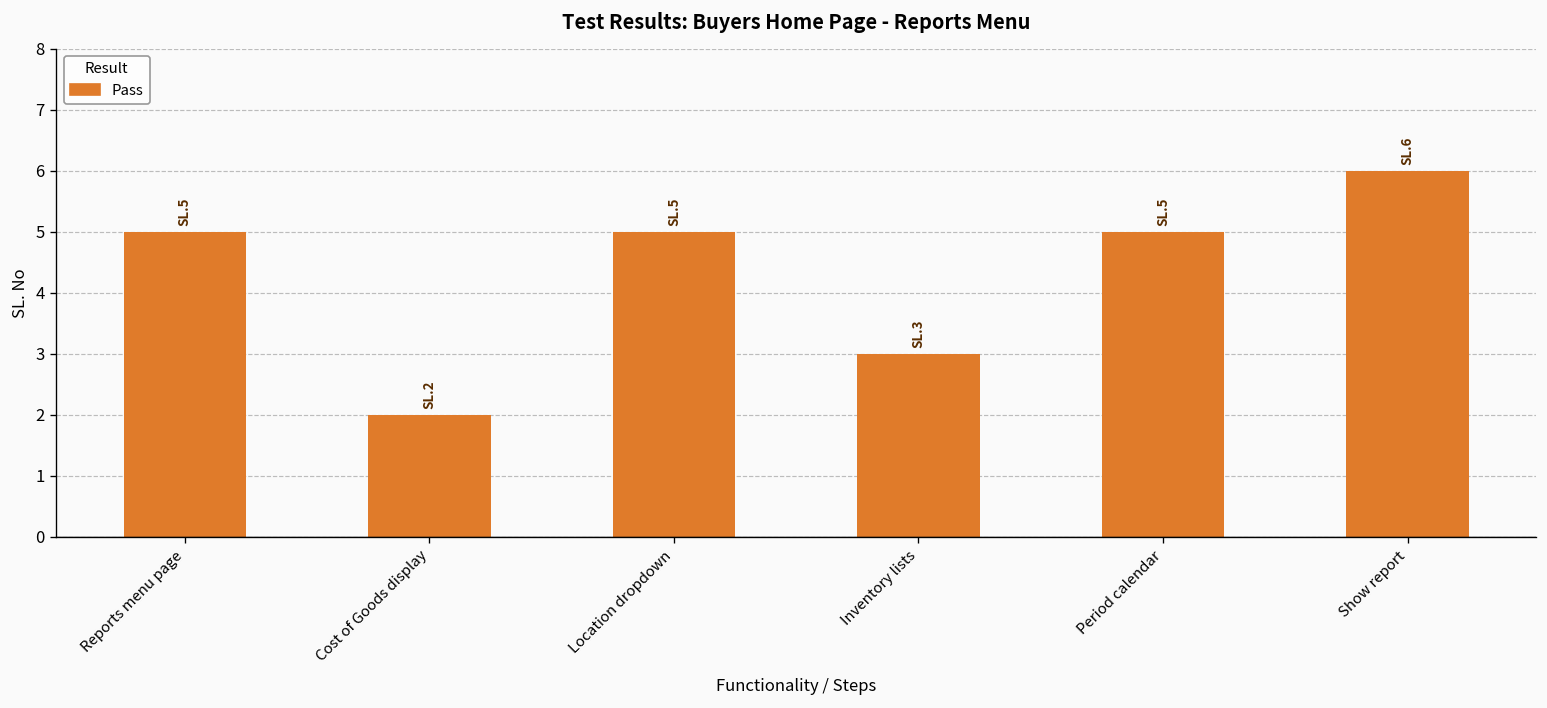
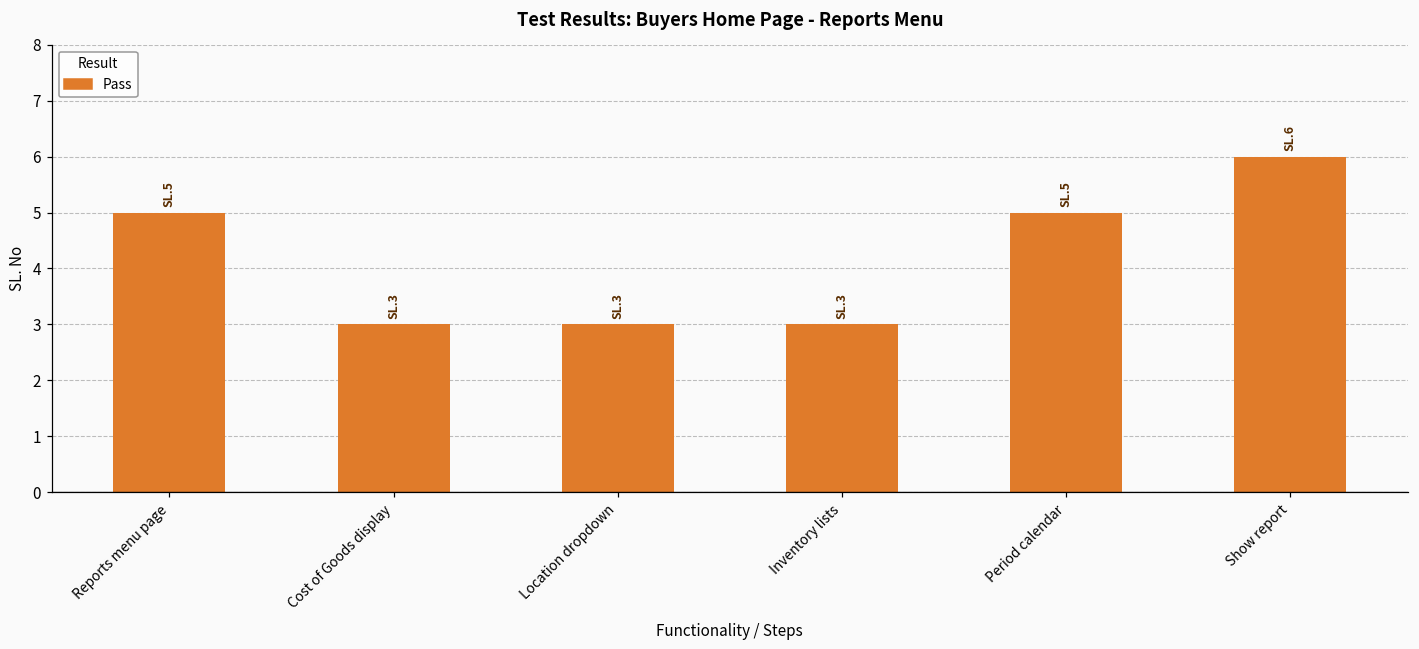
  {
    "Reports menu page": 5,
-   "Cost of Goods display": 2,
-   "Location dropdown": 5,
+   "Cost of Goods display": 3,
+   "Location dropdown": 3,
    "Inventory lists": 3,
    "Period calendar": 5,
    "Show report": 6
  }
